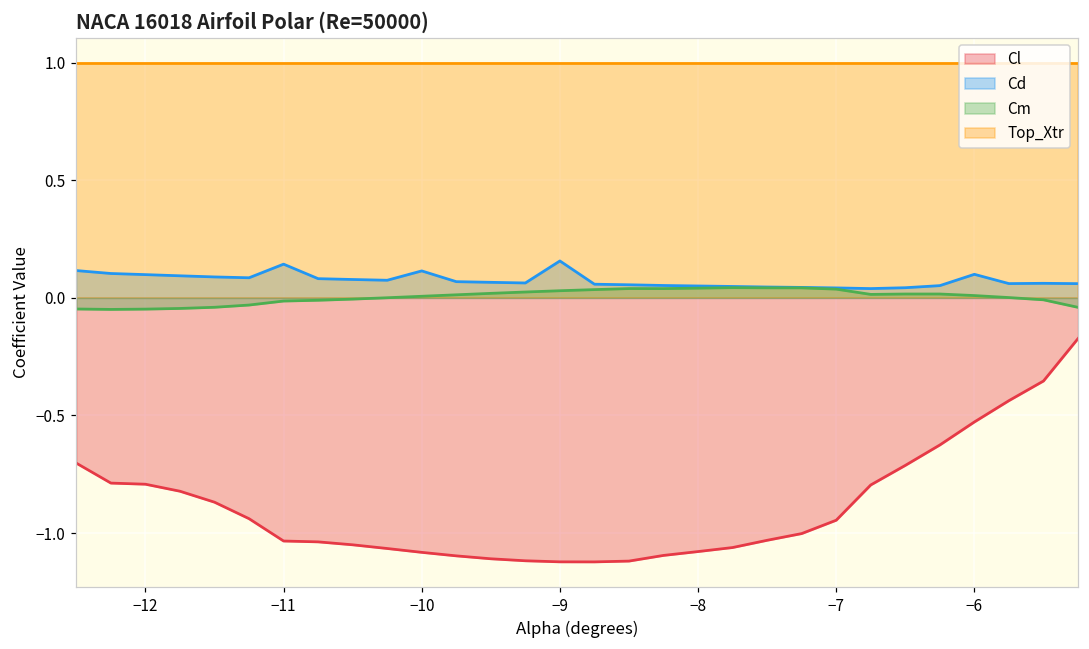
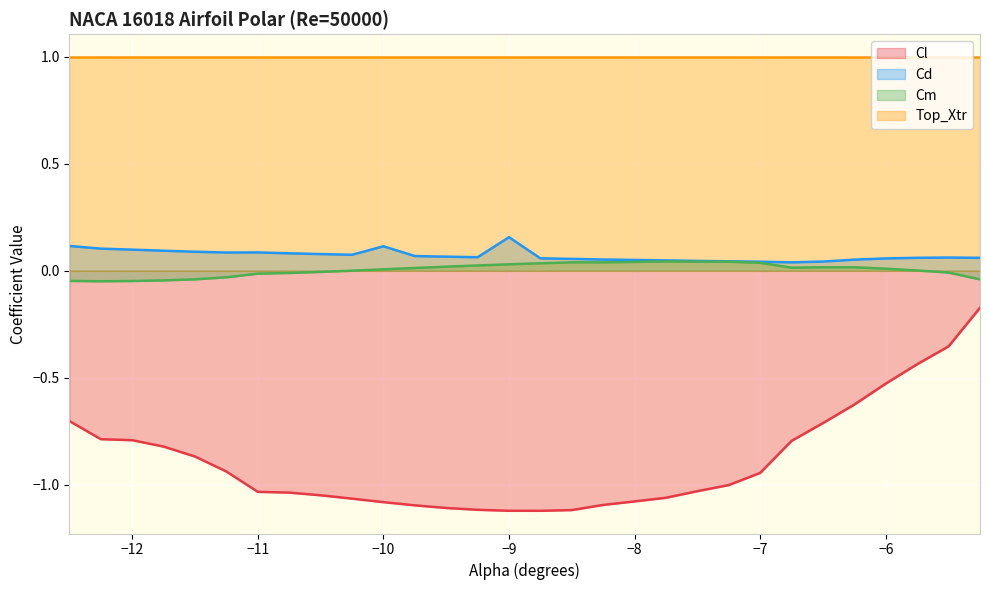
  {
    "Cd": {
      "−12": 0.10,
-     "−11": 0.14,
+     "−11": 0.09,
      "−10": 0.11,
      "−9": 0.16,
-     "−6": 0.10
+     "−6": 0.06
    },
    "Top_Xtr": {
      "−12": 1.00,
      "−11": 1.00,
      "−10": 1.00,
      "−9": 1.00,
      "−8": 1.00,
      "−7": 1.00
    }
  }
